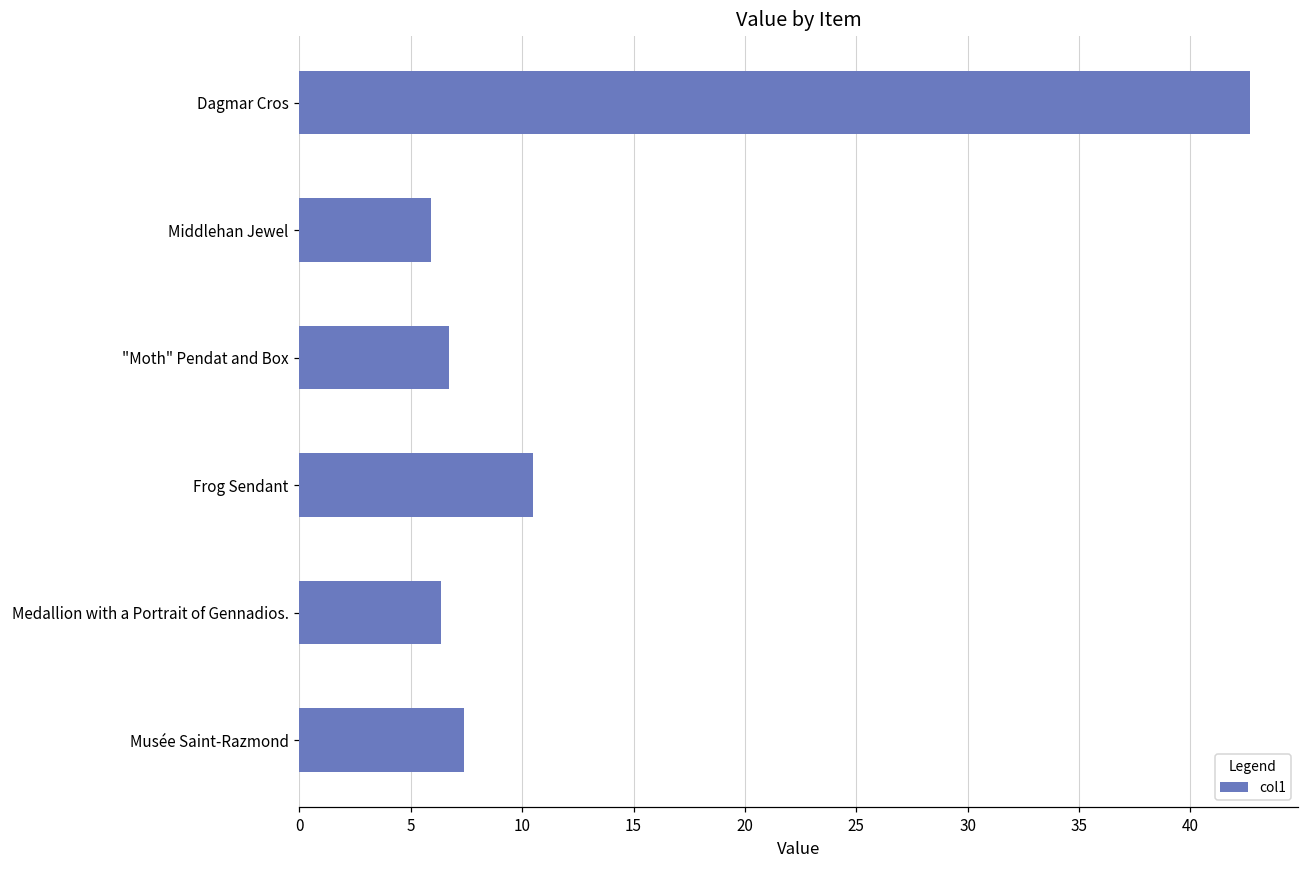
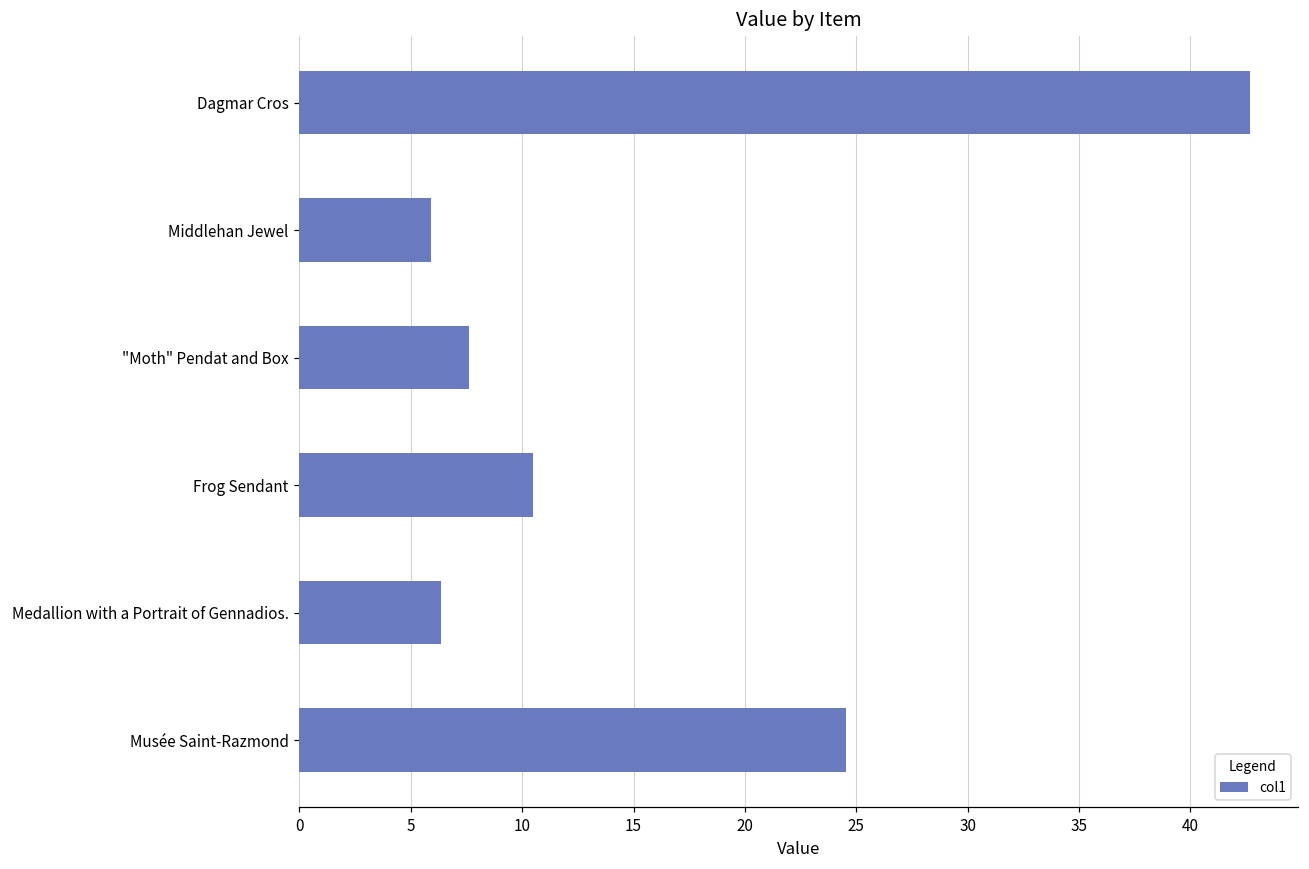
  {
    "Dagmar Cros": 42.7,
    "Middlehan Jewel": 5.9,
-   "\"Moth\" Pendat and Box": 6.7,
+   "\"Moth\" Pendat and Box": 7.6,
    "Frog Sendant": 10.5,
    "Medallion with a Portrait of Gennadios.": 6.4,
-   "Musée Saint-Razmond": 7.4
+   "Musée Saint-Razmond": 24.5
  }
